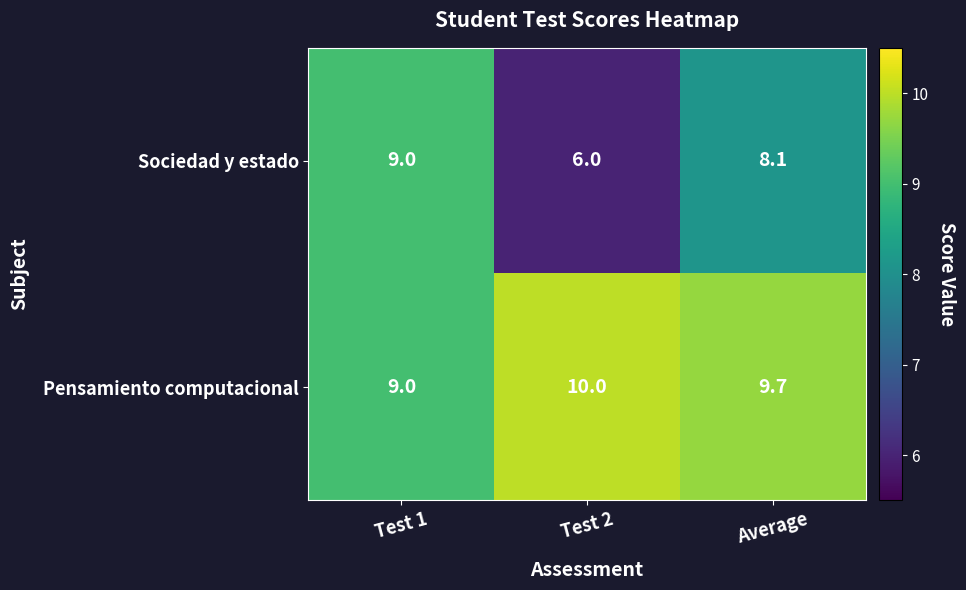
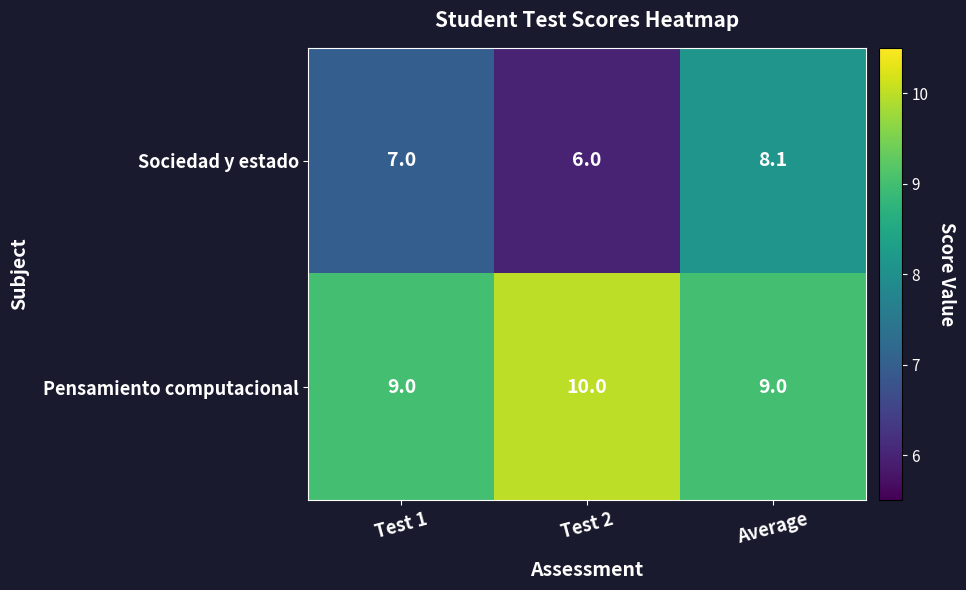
  {
    "Sociedad y estado": {
-     "Test 1": 9.0,
+     "Test 1": 7.0,
      "Test 2": 6.0,
      "Average": 8.1
    },
    "Pensamiento computacional": {
      "Test 1": 9.0,
      "Test 2": 10.0,
-     "Average": 9.7
+     "Average": 9.0
    }
  }
